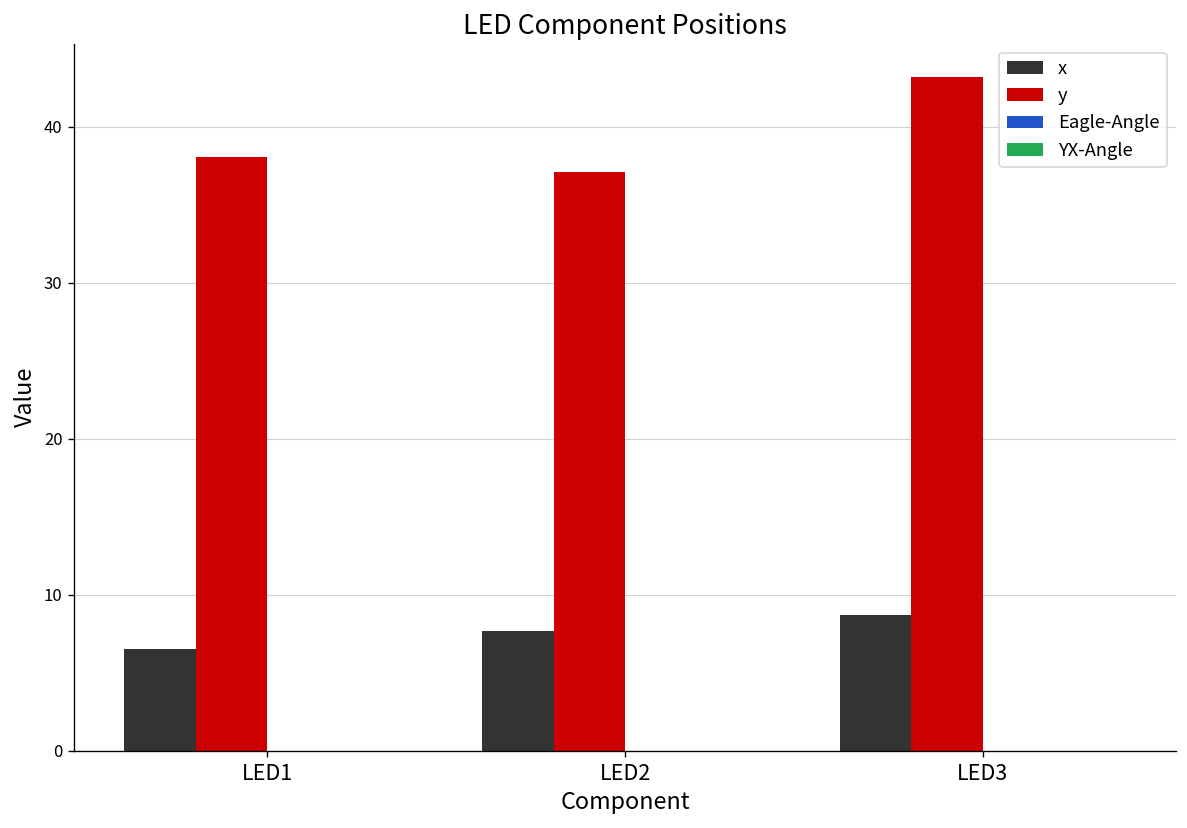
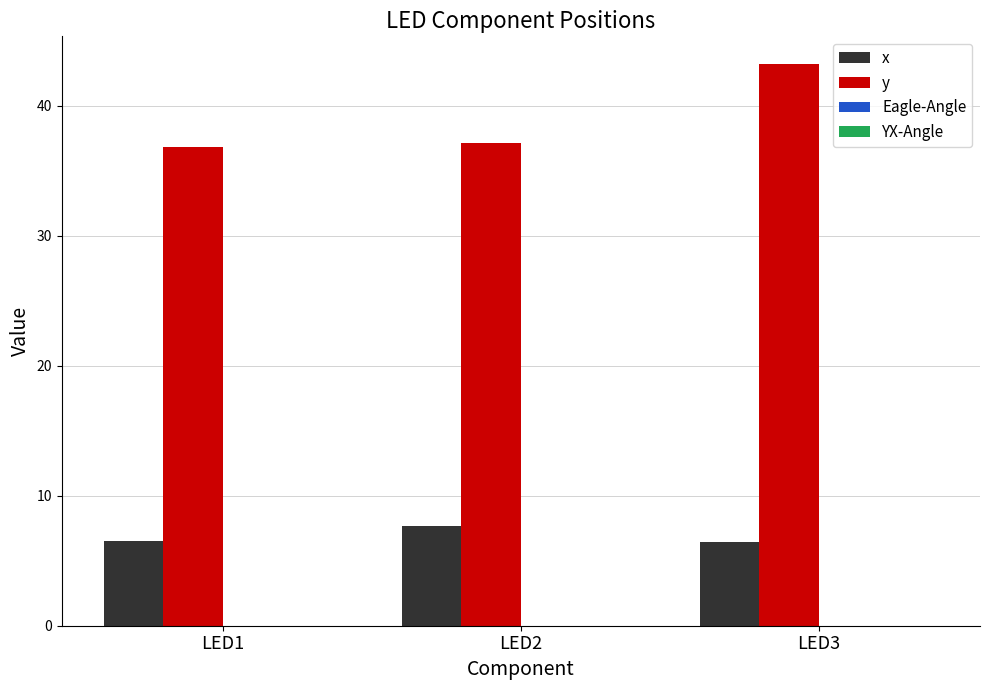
  {
    "x": {
      "LED1": 6.5,
      "LED2": 7.7,
-     "LED3": 8.7
+     "LED3": 6.5
    },
    "y": {
-     "LED1": 38.1,
+     "LED1": 36.8,
      "LED2": 37.1,
      "LED3": 43.2
    },
    "Eagle-Angle": {
      "LED1": 0.0,
      "LED2": 0.0,
      "LED3": 0.0
    },
    "YX-Angle": {
      "LED1": 0.0,
      "LED2": 0.0,
      "LED3": 0.0
    }
  }
